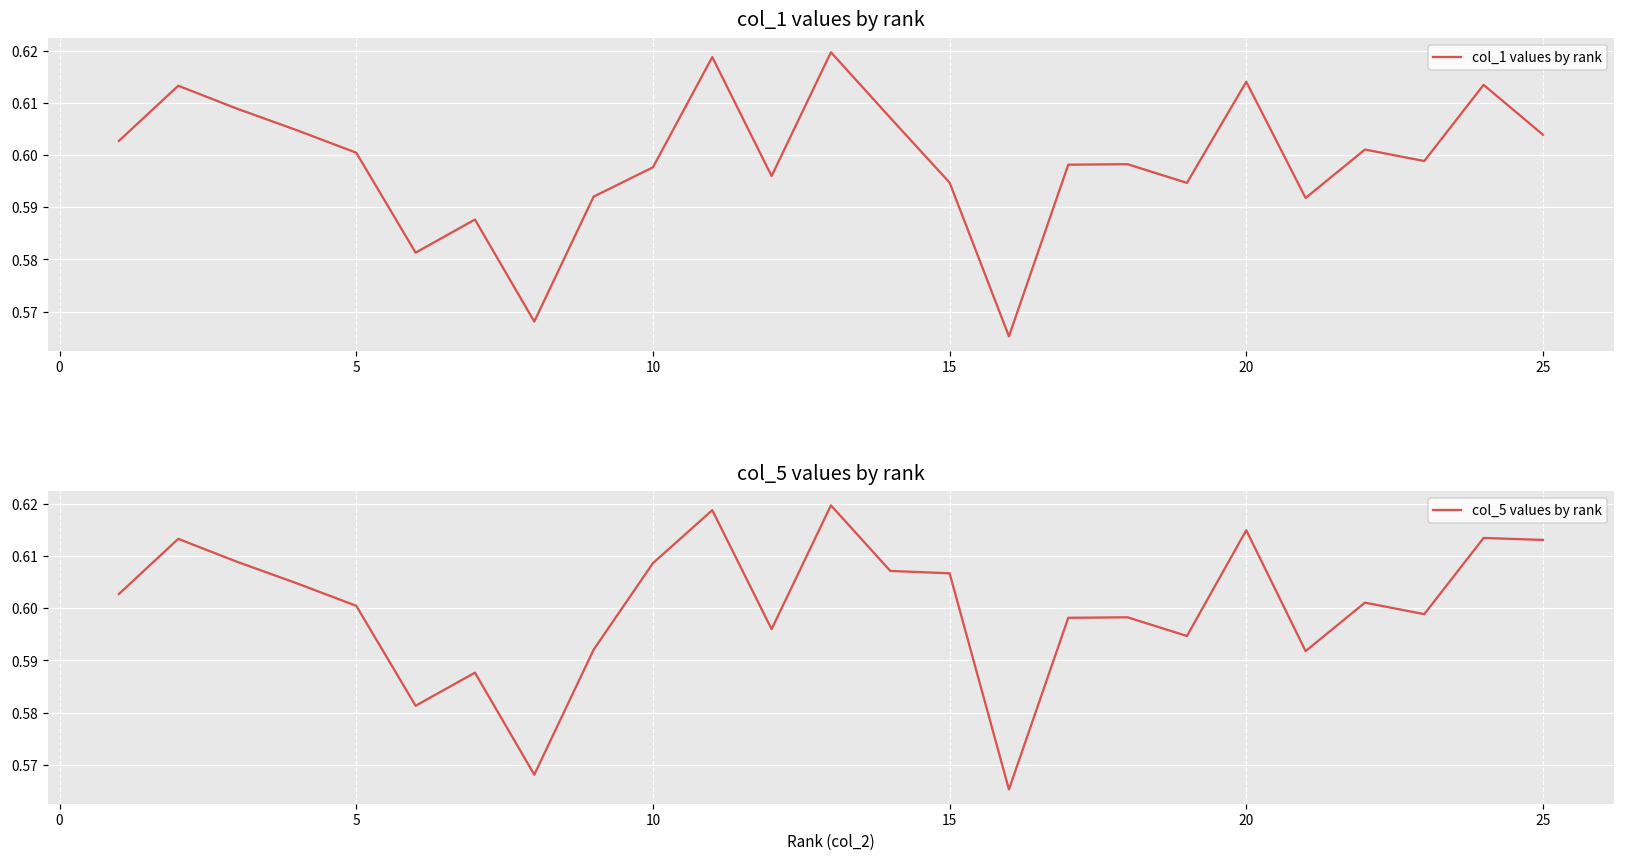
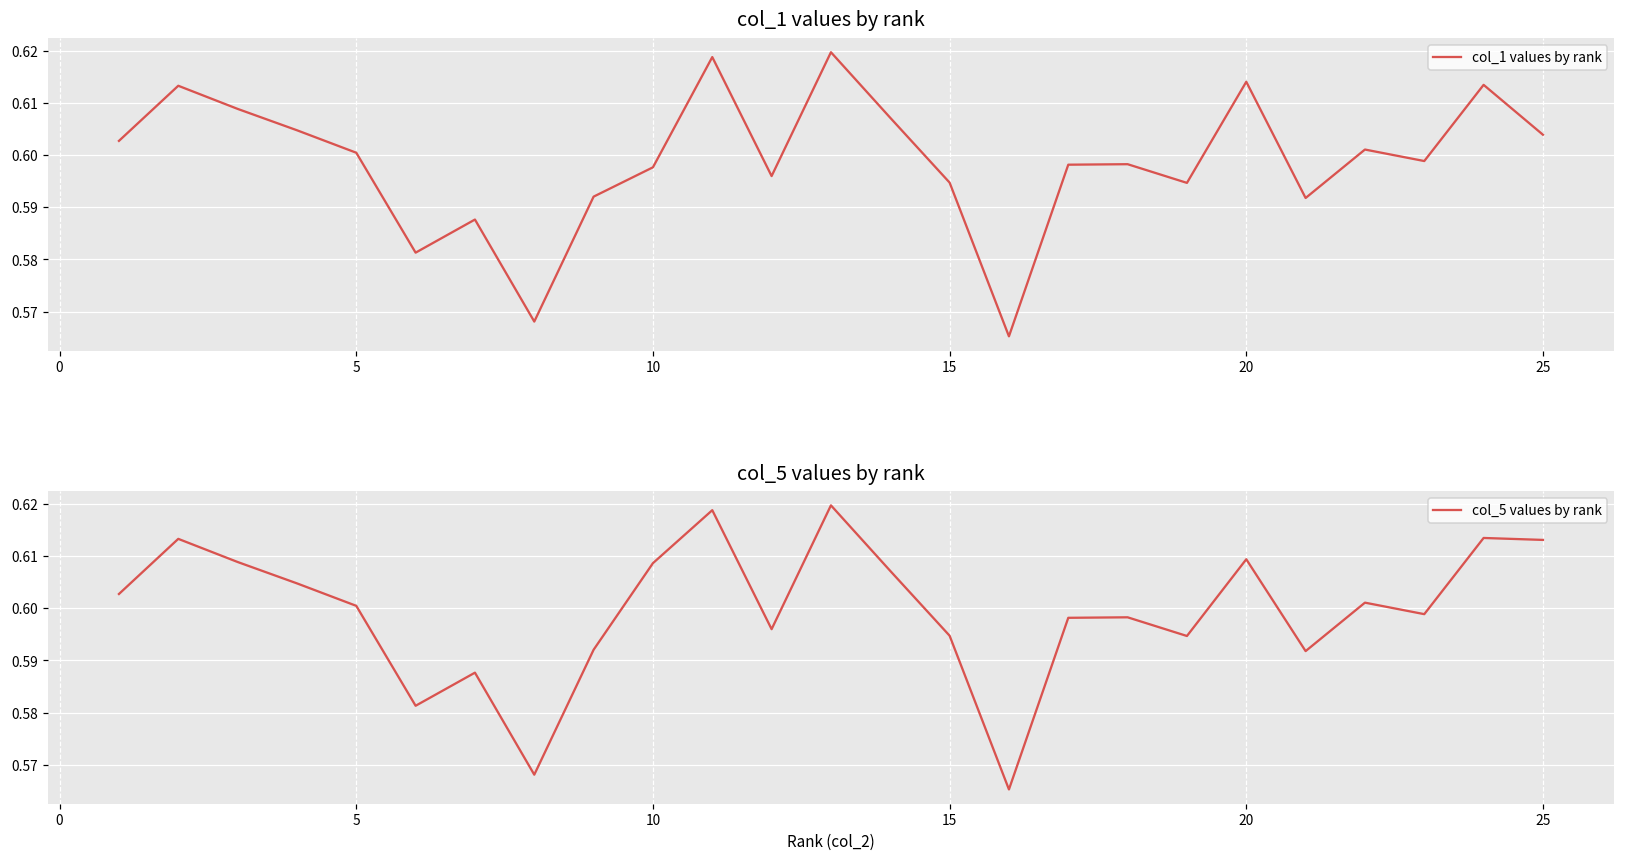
  {
    "col_1 values by rank": {
      "5": 0.600,
      "10": 0.598,
      "15": 0.595,
      "20": 0.614,
      "25": 0.604
    },
    "col_5 values by rank": {
      "5": 0.600,
      "10": 0.609,
-     "15": 0.607,
-     "20": 0.615,
+     "15": 0.595,
+     "20": 0.609,
      "25": 0.613
    }
  }
